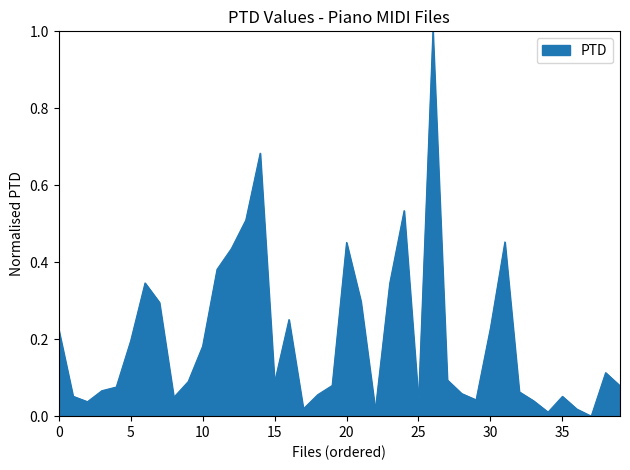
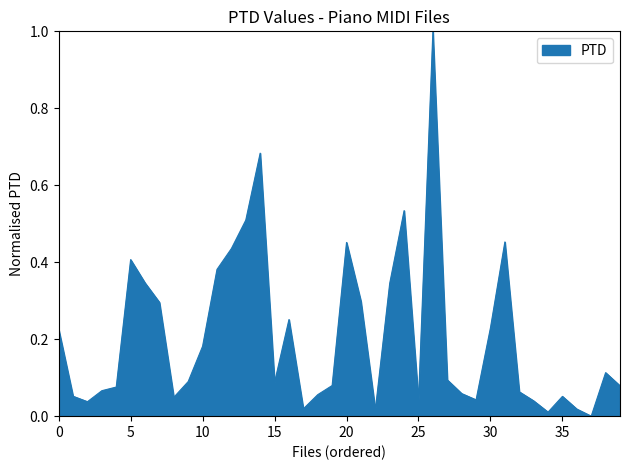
  {
    "0": 0.23,
-   "5": 0.20,
+   "5": 0.41,
    "10": 0.18,
    "15": 0.09,
    "20": 0.45,
    "25": 0.04,
    "30": 0.23,
    "35": 0.05
  }
